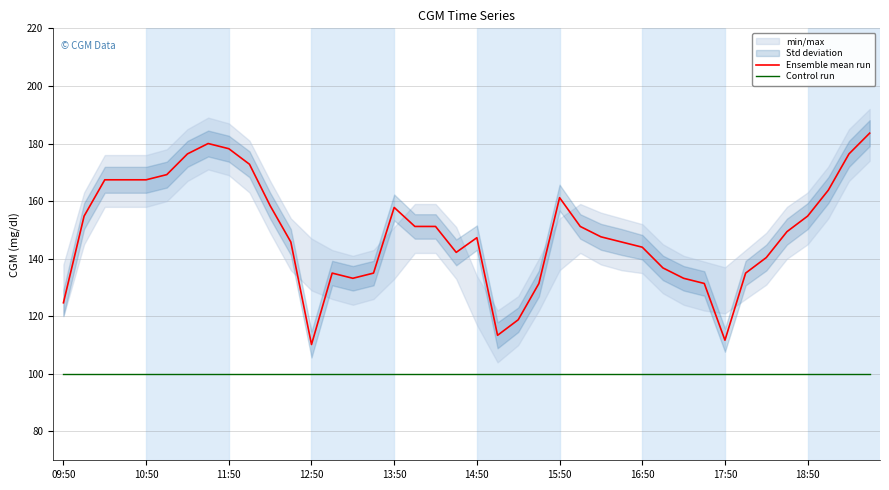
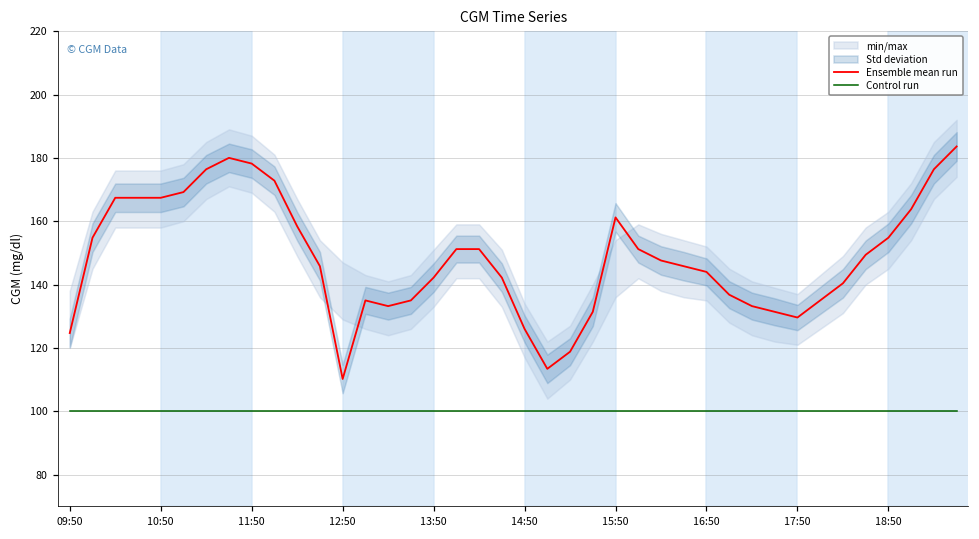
  {
    "Ensemble mean run": {
      "09:50": 125,
      "10:50": 167,
      "11:50": 178,
      "12:50": 110,
-     "13:50": 158,
-     "14:50": 147,
+     "13:50": 142,
+     "14:50": 126,
      "15:50": 161,
      "16:50": 144,
-     "17:50": 112,
+     "17:50": 130,
      "18:50": 155
    },
    "Control run": {
      "09:50": 100,
      "10:50": 100,
      "11:50": 100,
      "12:50": 100,
      "13:50": 100,
      "14:50": 100,
      "15:50": 100,
      "16:50": 100,
      "17:50": 100,
      "18:50": 100
    }
  }
